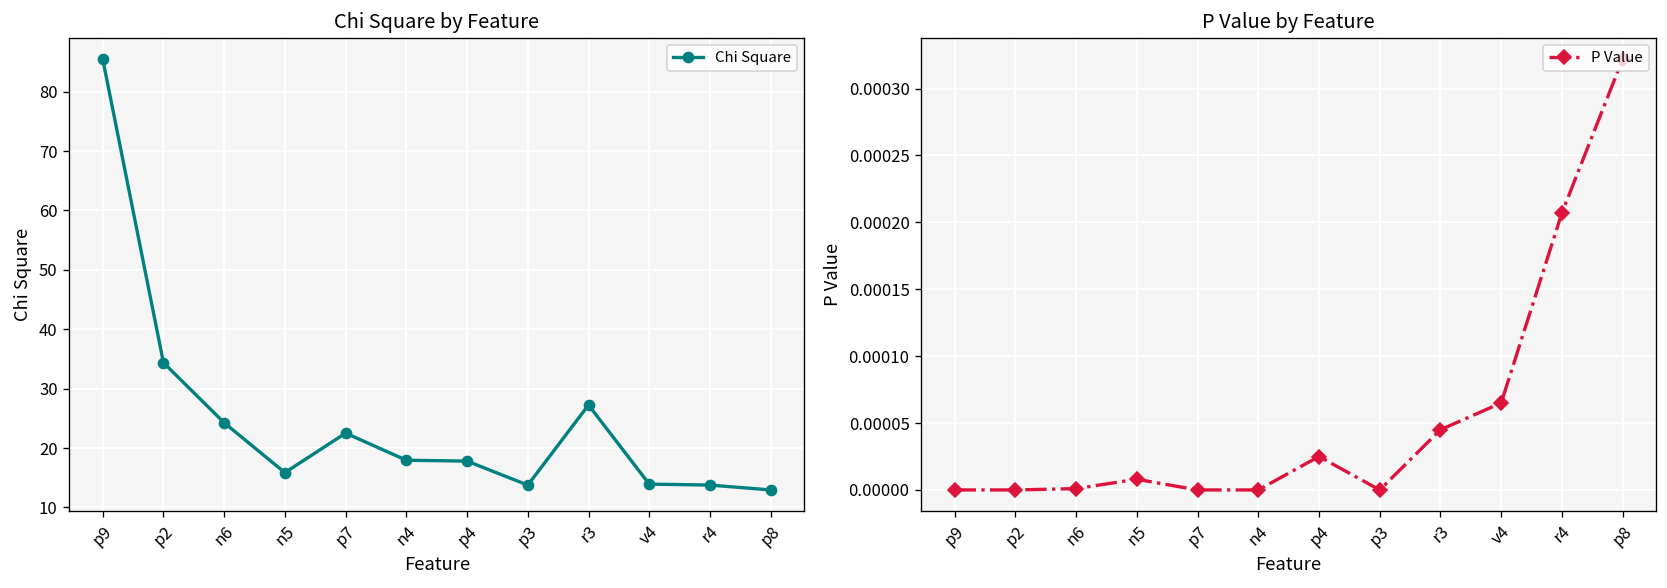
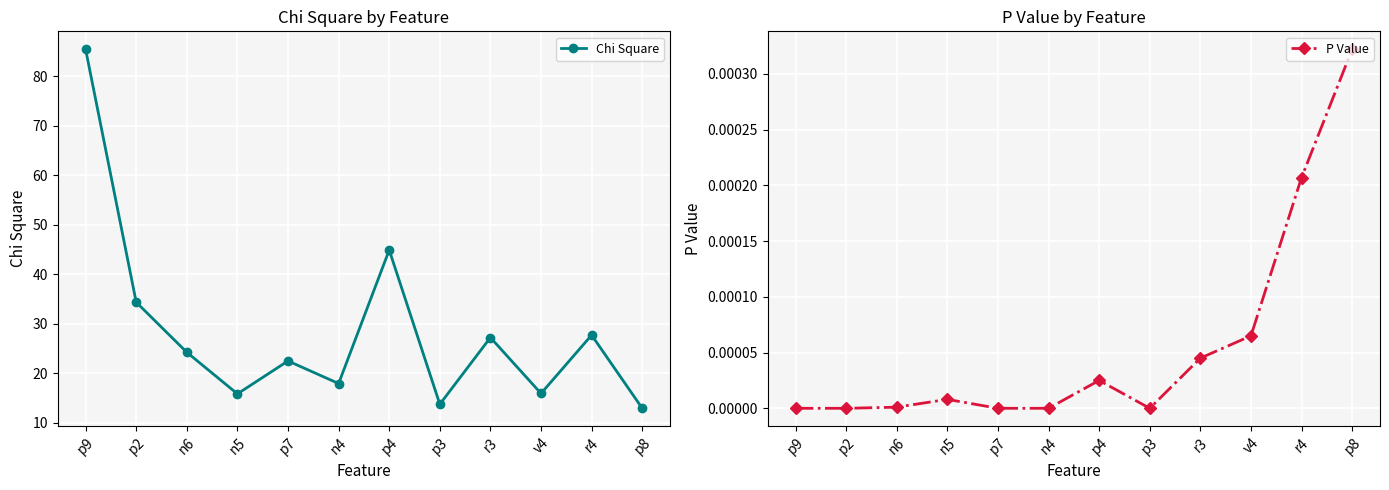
  {
    "Chi Square by Feature": {
      "p9": 85,
      "p2": 34,
      "n6": 24,
      "n5": 16,
      "p7": 23,
      "n4": 18,
-     "p4": 18,
+     "p4": 45,
      "p3": 14,
      "r3": 27,
-     "v4": 14,
-     "r4": 14,
+     "v4": 16,
+     "r4": 28,
      "p8": 13
    },
    "P Value by Feature": {
      "p9": 0.000000,
      "p2": 0.000000,
      "n6": 0.000001,
      "n5": 0.000008,
      "p7": 0.000000,
      "n4": 0.000000,
      "p4": 0.000025,
      "p3": 0.000000,
      "r3": 0.000045,
      "v4": 0.000065,
      "r4": 0.000207
    }
  }
